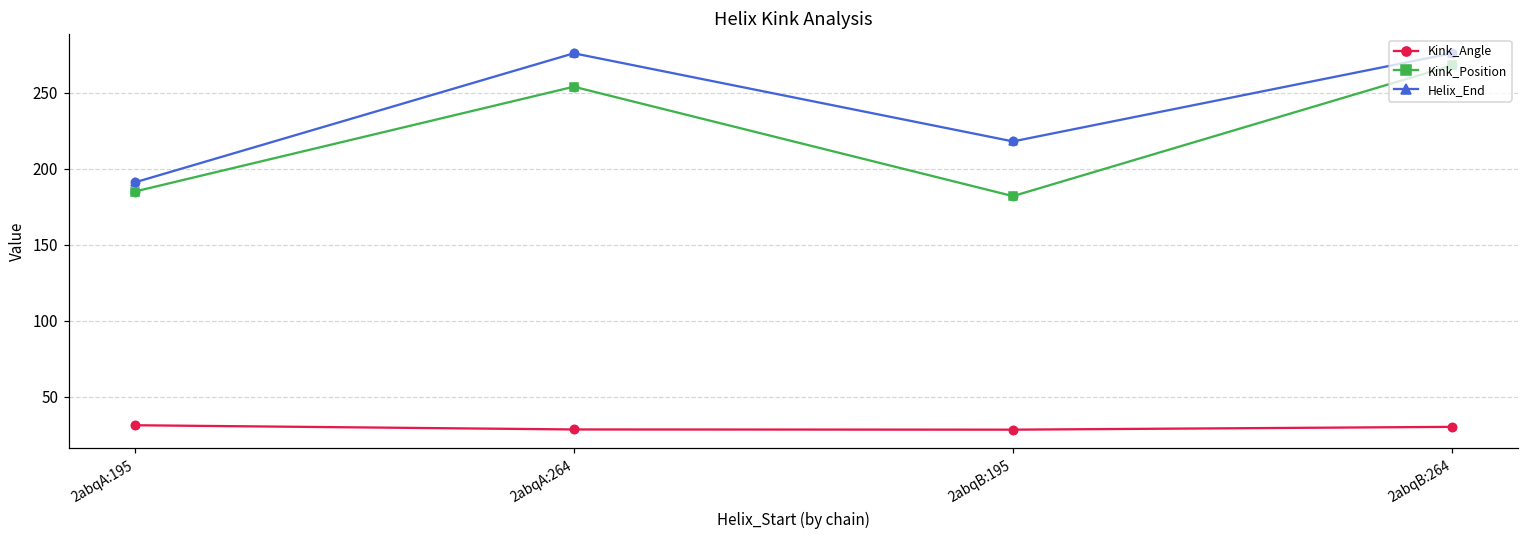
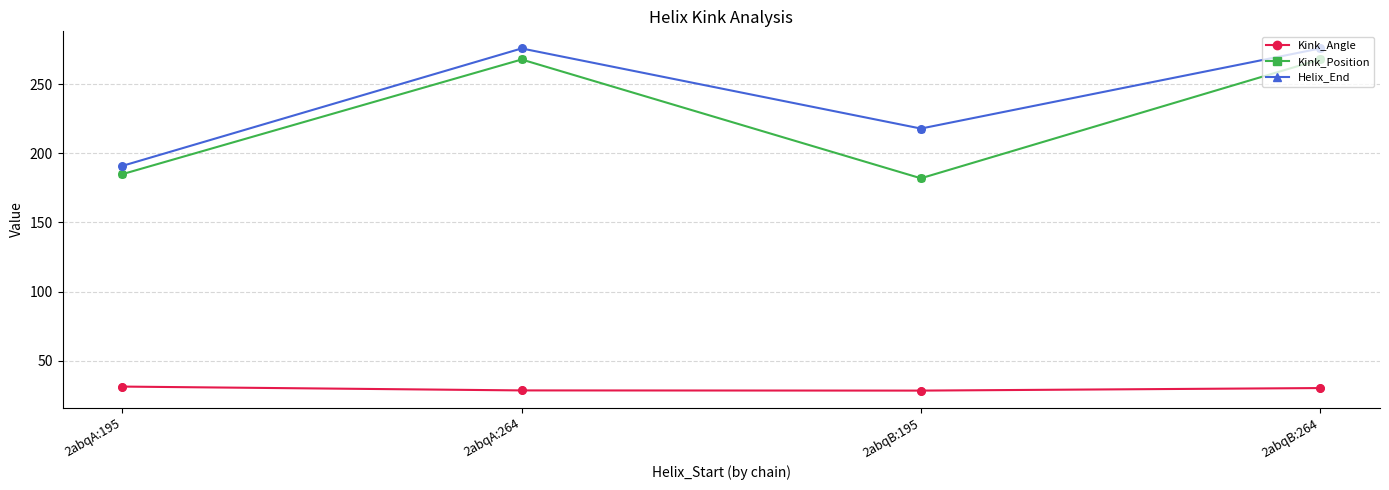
  {
    "Kink_Angle": {
      "2abqA:195": 31,
      "2abqA:264": 28,
      "2abqB:195": 28,
      "2abqB:264": 30
    },
    "Kink_Position": {
      "2abqA:195": 185,
-     "2abqA:264": 254,
+     "2abqA:264": 268,
      "2abqB:195": 182
    },
    "Helix_End": {
      "2abqA:195": 191,
      "2abqA:264": 276,
      "2abqB:195": 218
    }
  }
